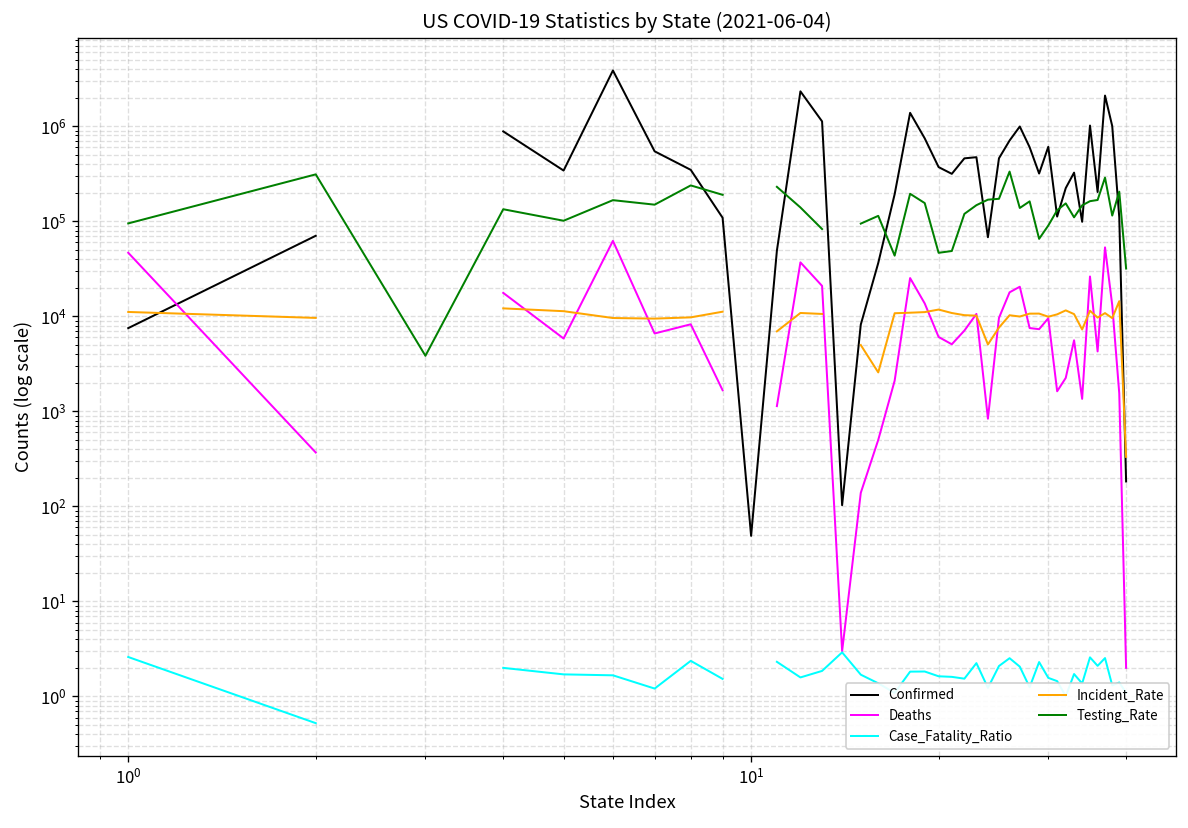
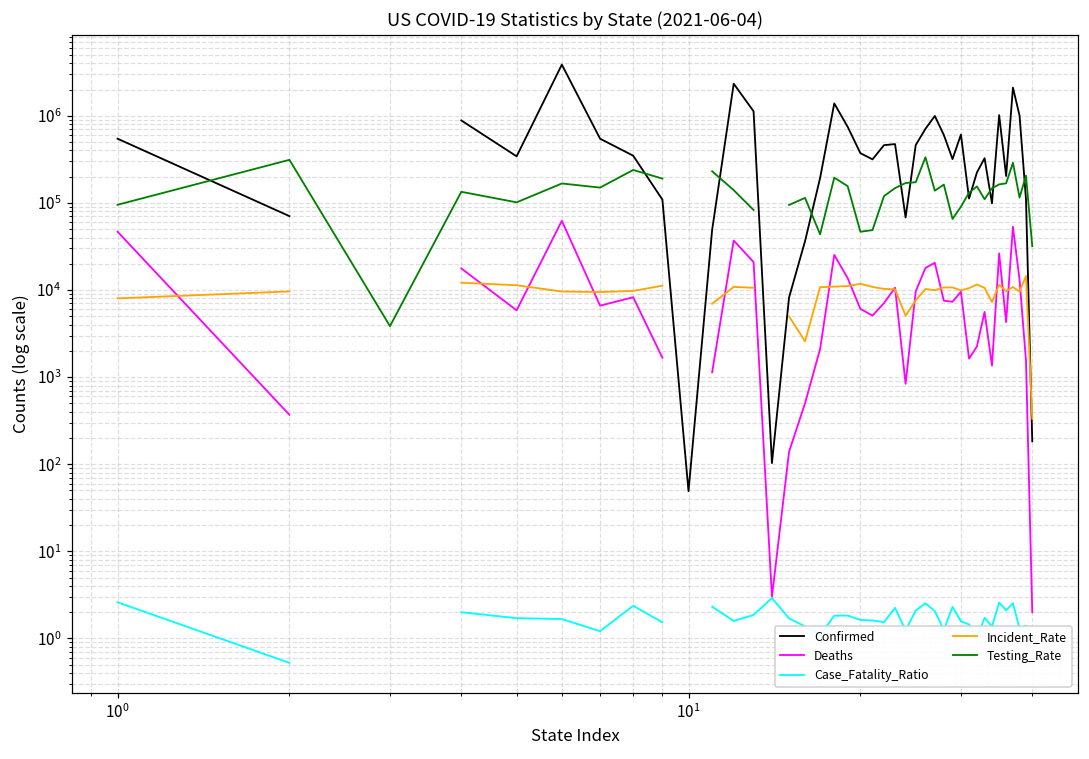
  {
    "Confirmed": {
-     "10^0": 8000,
+     "10^0": 500000,
      "10^1": 50
    },
    "Deaths": {
      "10^0": 50000
    },
    "Case_Fatality_Ratio": {
      "10^0": 2.6
    },
    "Incident_Rate": {
-     "10^0": 11000
+     "10^0": 8000
    },
    "Testing_Rate": {
      "10^0": 100000
    }
  }
